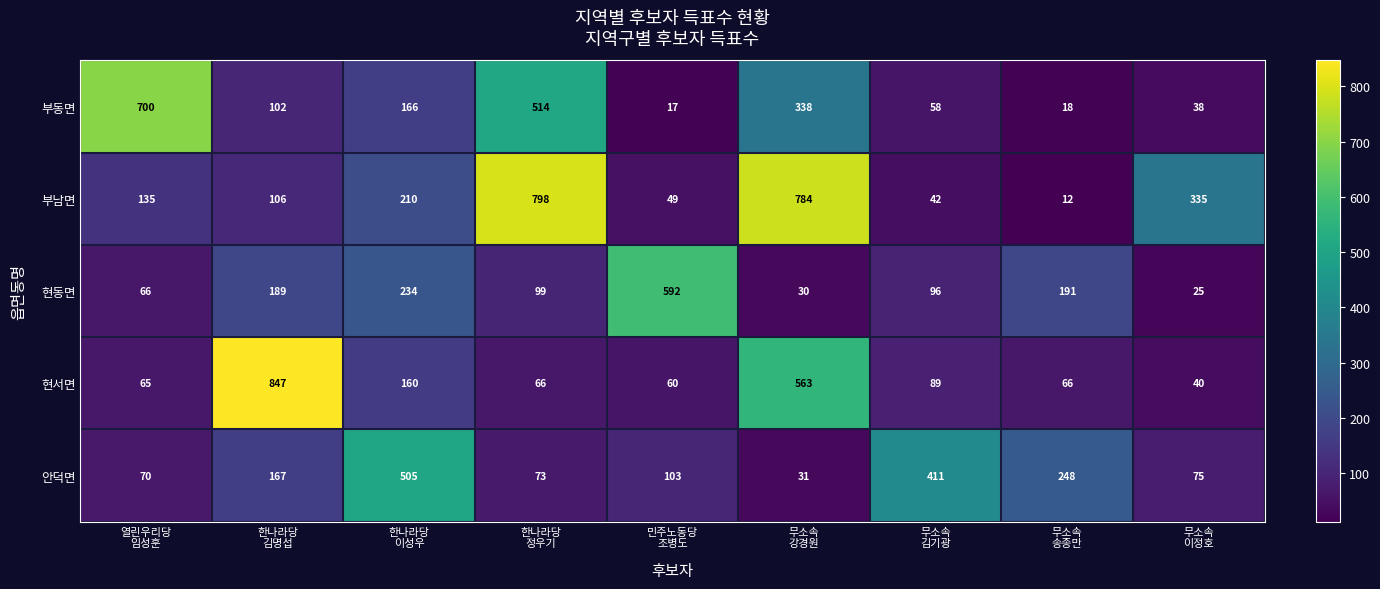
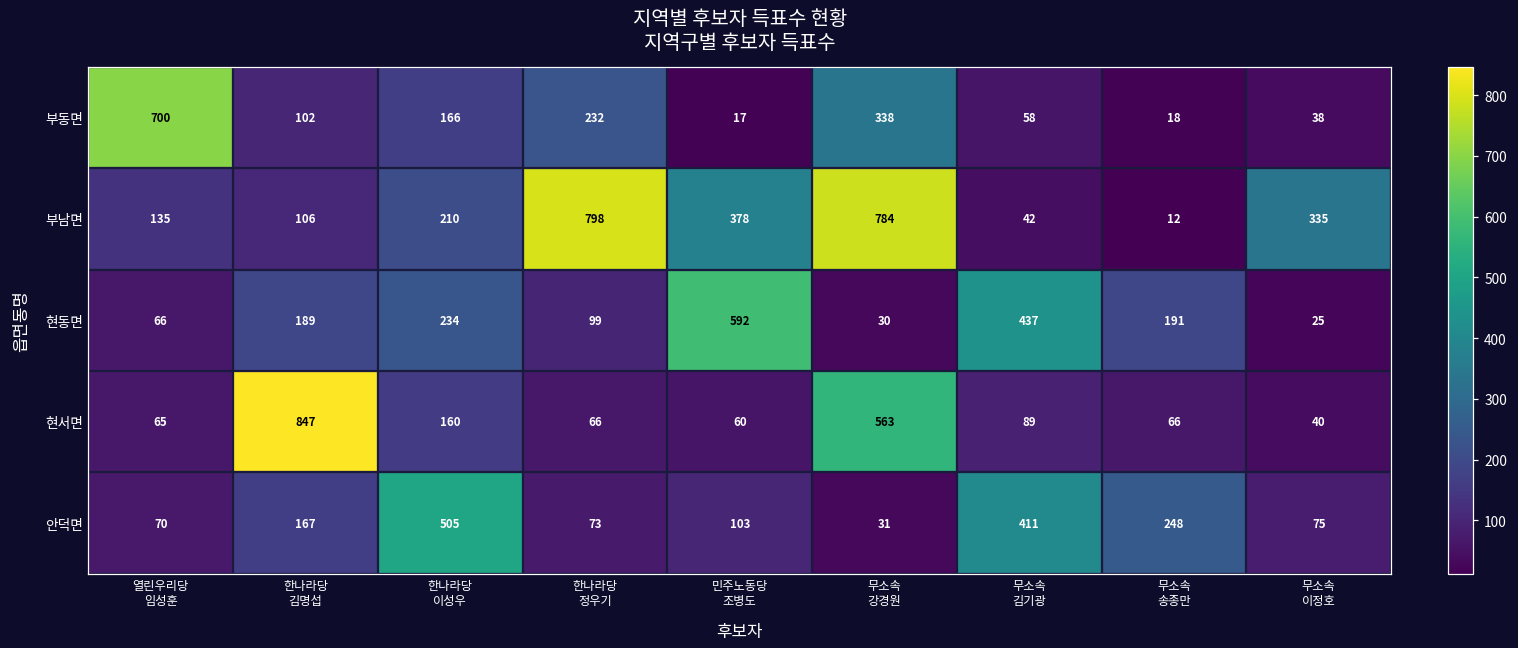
  {
    "부동면": {
      "열린우리당 임성훈": 700,
      "한나라당 김명섭": 102,
      "한나라당 이성우": 166,
-     "한나라당 정우기": 514,
+     "한나라당 정우기": 232,
      "민주노동당 조병도": 17,
      "무소속 강경원": 338,
      "무소속 김기광": 58,
      "무소속 송종만": 18,
      "무소속 이정호": 38
    },
    "부남면": {
      "열린우리당 임성훈": 135,
      "한나라당 김명섭": 106,
      "한나라당 이성우": 210,
      "한나라당 정우기": 798,
-     "민주노동당 조병도": 49,
+     "민주노동당 조병도": 378,
      "무소속 강경원": 784,
      "무소속 김기광": 42,
      "무소속 송종만": 12,
      "무소속 이정호": 335
    },
    "현동면": {
      "열린우리당 임성훈": 66,
      "한나라당 김명섭": 189,
      "한나라당 이성우": 234,
      "한나라당 정우기": 99,
      "민주노동당 조병도": 592,
      "무소속 강경원": 30,
-     "무소속 김기광": 96,
+     "무소속 김기광": 437,
      "무소속 송종만": 191,
      "무소속 이정호": 25
    },
    "현서면": {
      "열린우리당 임성훈": 65,
      "한나라당 김명섭": 847,
      "한나라당 이성우": 160,
      "한나라당 정우기": 66,
      "민주노동당 조병도": 60,
      "무소속 강경원": 563,
      "무소속 김기광": 89,
      "무소속 송종만": 66,
      "무소속 이정호": 40
    },
    "안덕면": {
      "열린우리당 임성훈": 70,
      "한나라당 김명섭": 167,
      "한나라당 이성우": 505,
      "한나라당 정우기": 73,
      "민주노동당 조병도": 103,
      "무소속 강경원": 31,
      "무소속 김기광": 411,
      "무소속 송종만": 248,
      "무소속 이정호": 75
    }
  }
